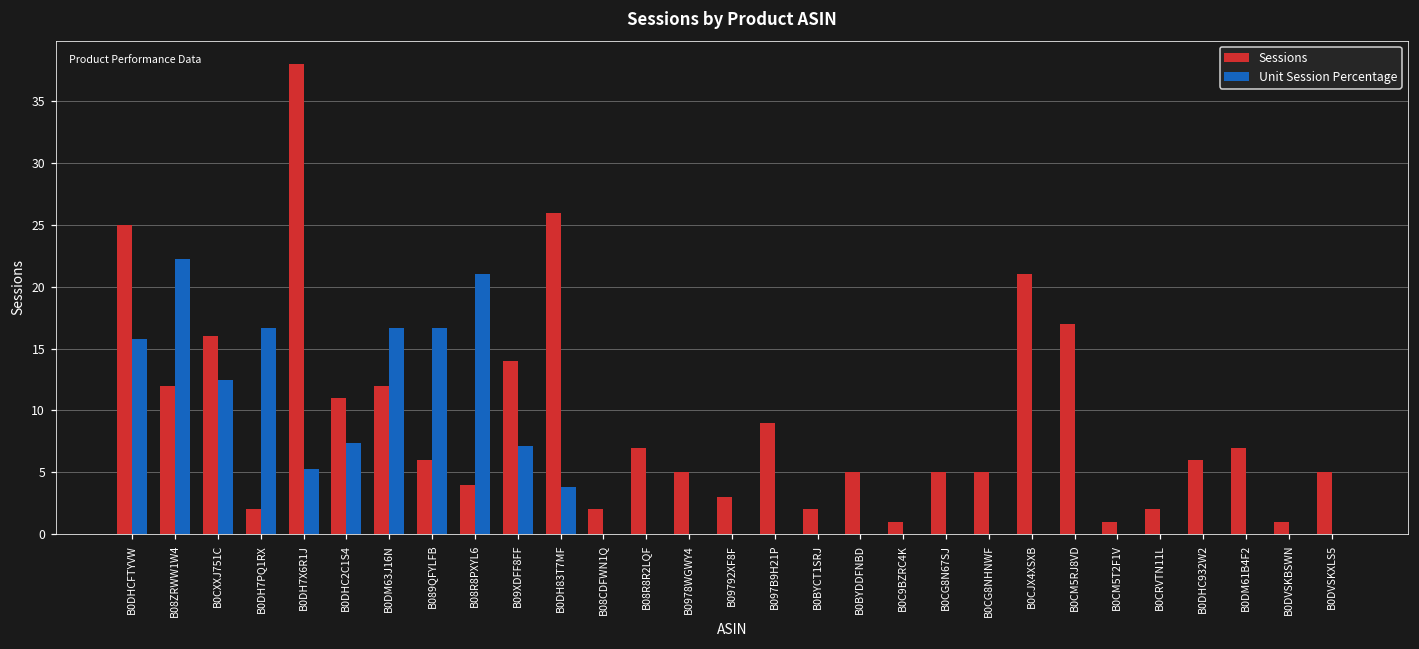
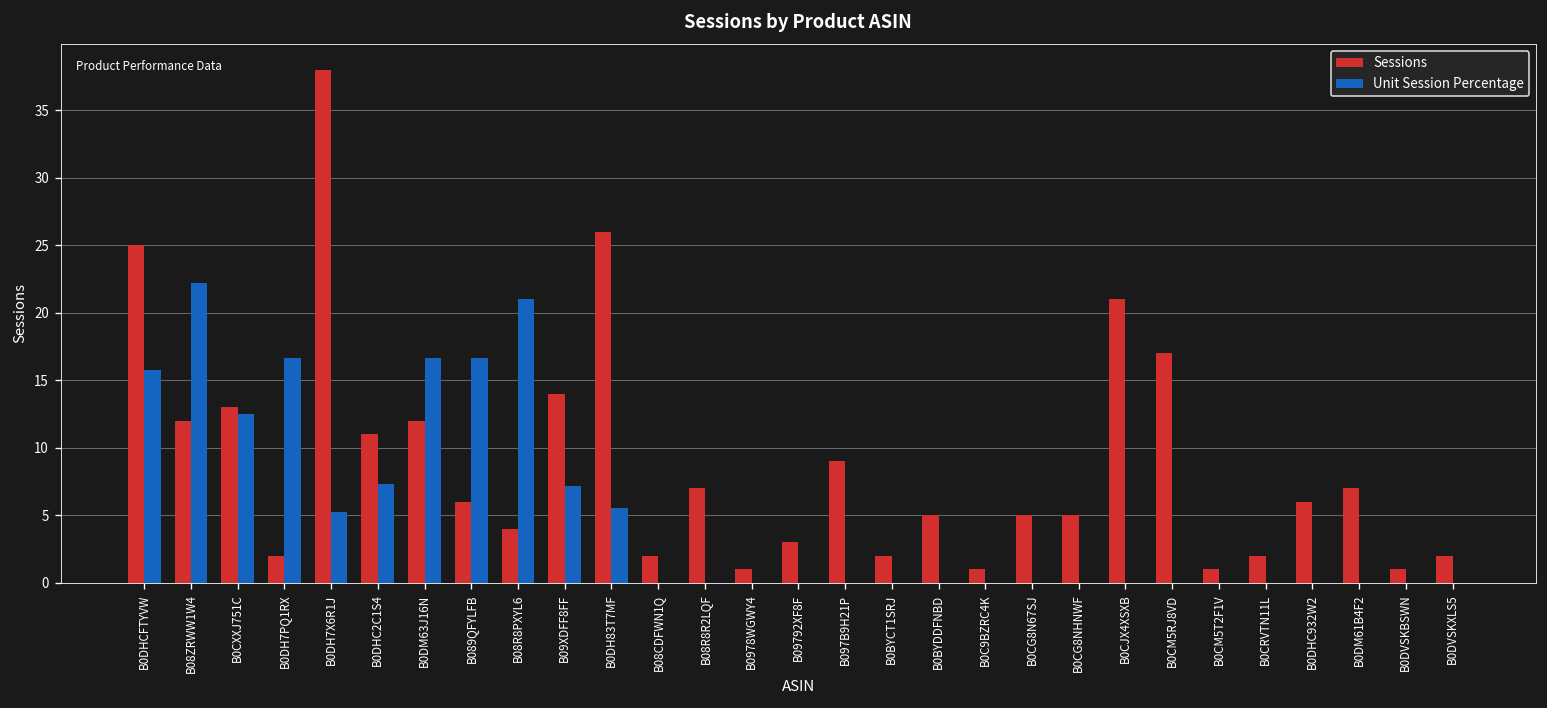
  {
    "Sessions": {
      "B0DHCFTYVW": 25,
      "B08ZRWW1W4": 12,
-     "B0CXXJ751C": 16,
+     "B0CXXJ751C": 13,
      "B0DH7PQ1RX": 2,
      "B0DH7X6R1J": 38,
      "B0DHC2C1S4": 11,
      "B0DM63J16N": 12,
      "B089QFYLFB": 6,
      "B08R8PXYL6": 4,
      "B09XDFF8FF": 14,
      "B0DH83T7MF": 26,
      "B08CDFWN1Q": 2,
      "B08R8R2LQF": 7,
-     "B0978WGWY4": 5,
+     "B0978WGWY4": 1,
      "B09792XF8F": 3,
      "B097B9H21P": 9,
      "B0BYCT1SRJ": 2,
      "B0BYDDFNBD": 5,
      "B0C9BZRC4K": 1,
      "B0CG8N67SJ": 5,
      "B0CG8NHNWF": 5,
      "B0CJX4XSXB": 21,
      "B0CM5RJ8VD": 17,
      "B0CM5T2F1V": 1,
      "B0CRVTN11L": 2,
      "B0DHC932W2": 6,
      "B0DM61B4F2": 7,
      "B0DVSKBSWN": 1,
-     "B0DVSKXLS5": 5
+     "B0DVSKXLS5": 2
    },
    "Unit Session Percentage": {
      "B0DHCFTYVW": 15.8,
      "B08ZRWW1W4": 22.2,
      "B0CXXJ751C": 12.5,
      "B0DH7PQ1RX": 16.7,
      "B0DH7X6R1J": 5.3,
      "B0DHC2C1S4": 7.3,
      "B0DM63J16N": 16.7,
      "B089QFYLFB": 16.7,
      "B08R8PXYL6": 21.0,
      "B09XDFF8FF": 7.1,
-     "B0DH83T7MF": 3.9,
+     "B0DH83T7MF": 5.5,
      "B08CDFWN1Q": 0.0,
      "B08R8R2LQF": 0.0,
      "B0978WGWY4": 0.0,
      "B09792XF8F": 0.0,
      "B097B9H21P": 0.0,
      "B0BYCT1SRJ": 0.0,
      "B0BYDDFNBD": 0.0,
      "B0C9BZRC4K": 0.0,
      "B0CG8N67SJ": 0.0,
      "B0CG8NHNWF": 0.0,
      "B0CJX4XSXB": 0.0,
      "B0CM5RJ8VD": 0.0,
      "B0CM5T2F1V": 0.0,
      "B0CRVTN11L": 0.0,
      "B0DHC932W2": 0.0,
      "B0DM61B4F2": 0.0,
      "B0DVSKBSWN": 0.0,
      "B0DVSKXLS5": 0.0
    }
  }
